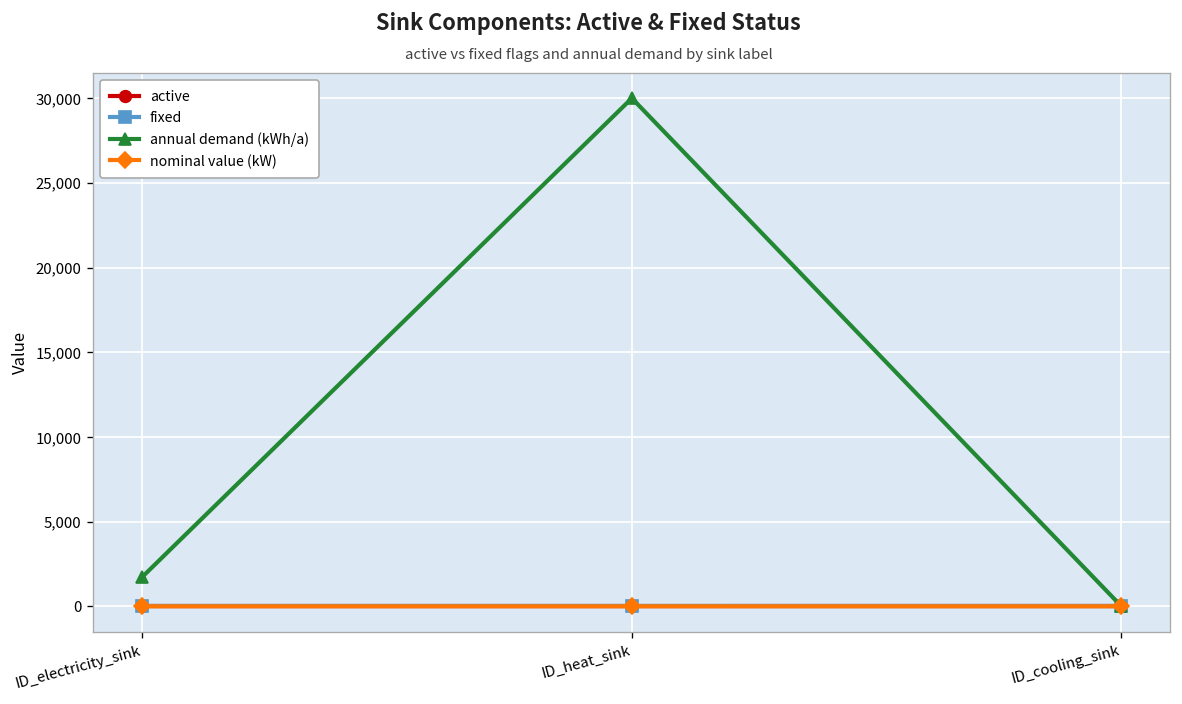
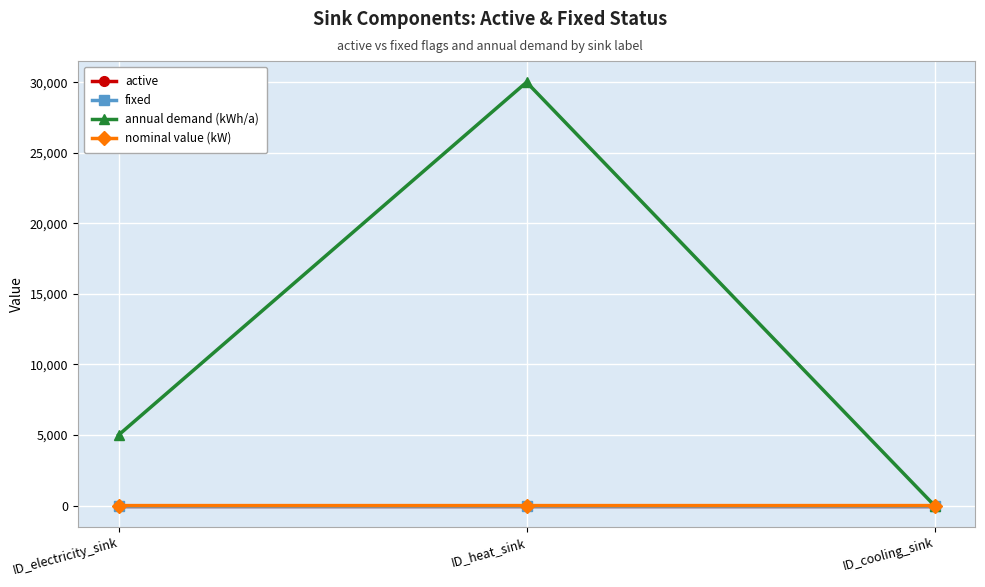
  {
    "nominal value (kW)": {
      "ID_electricity_sink": "0",
      "ID_heat_sink": "0"
    },
    "annual demand (kWh/a)": {
-     "ID_electricity_sink": "1,700",
+     "ID_electricity_sink": "5,000",
      "ID_heat_sink": "30,000"
    }
  }
